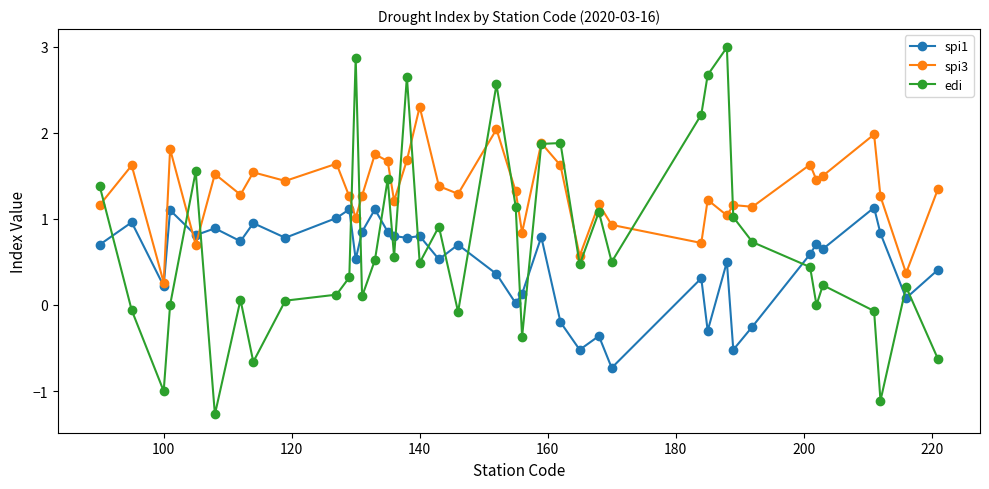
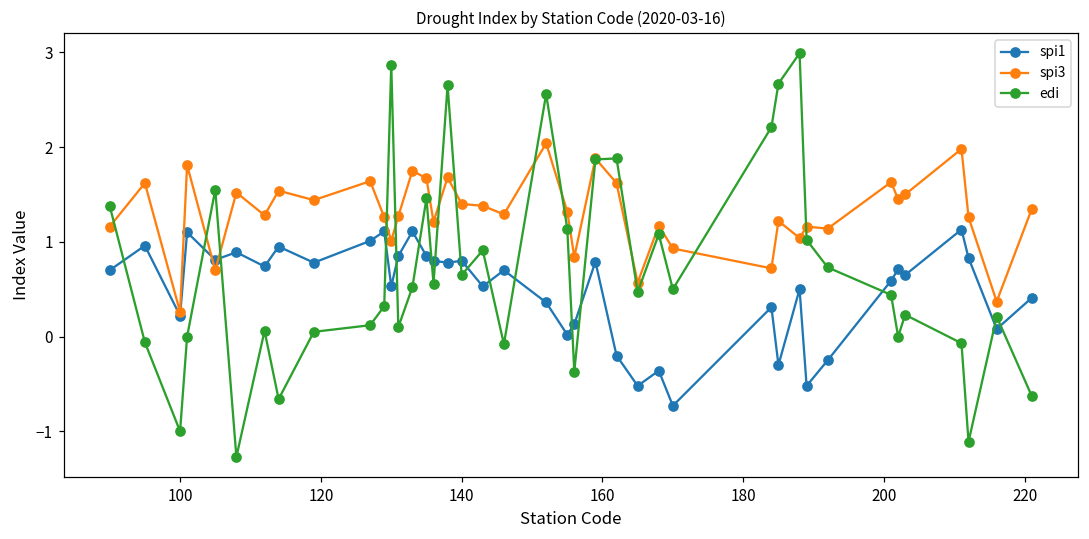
  {
    "spi1": {
      "100": 0.2,
      "140": 0.8
    },
    "spi3": {
      "100": 0.3,
-     "140": 2.3
+     "140": 1.4
    },
    "edi": {
      "100": -1.0,
-     "140": 0.5
+     "140": 0.7
    }
  }
